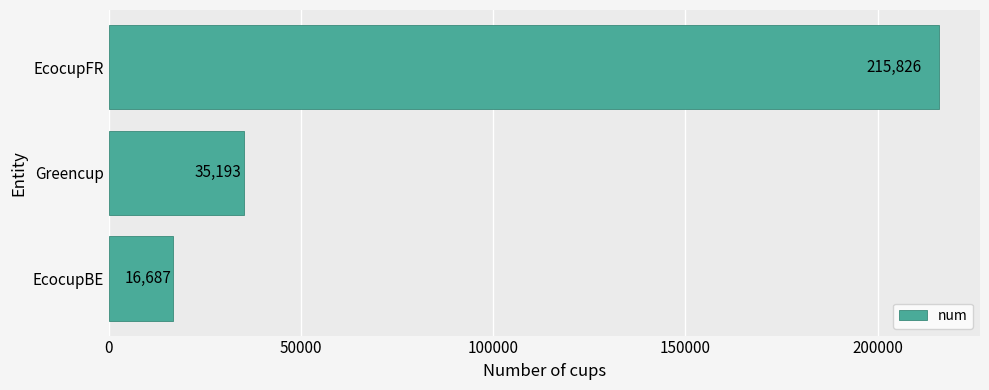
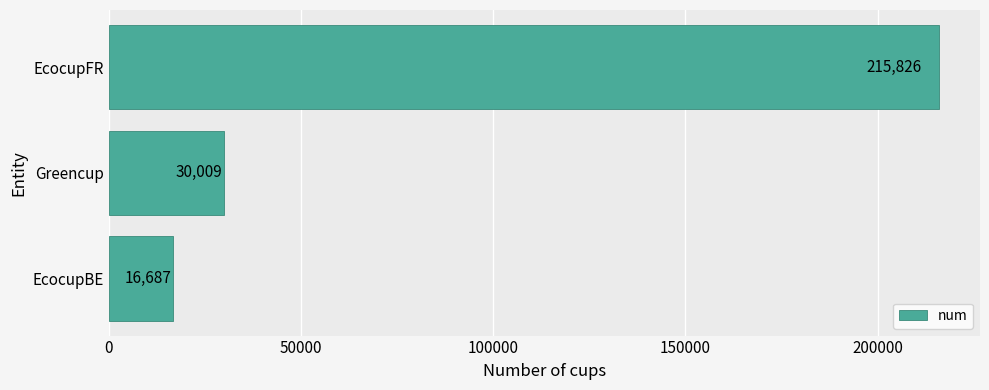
  {
    "EcocupFR": "215,826",
-   "Greencup": "35,193",
+   "Greencup": "30,009",
    "EcocupBE": "16,687"
  }
